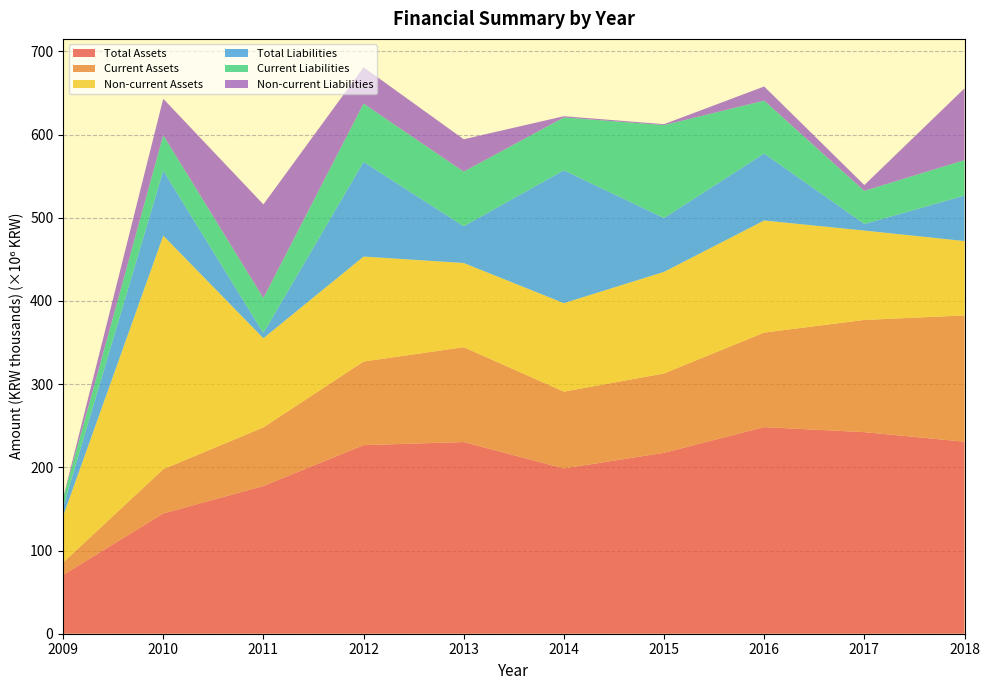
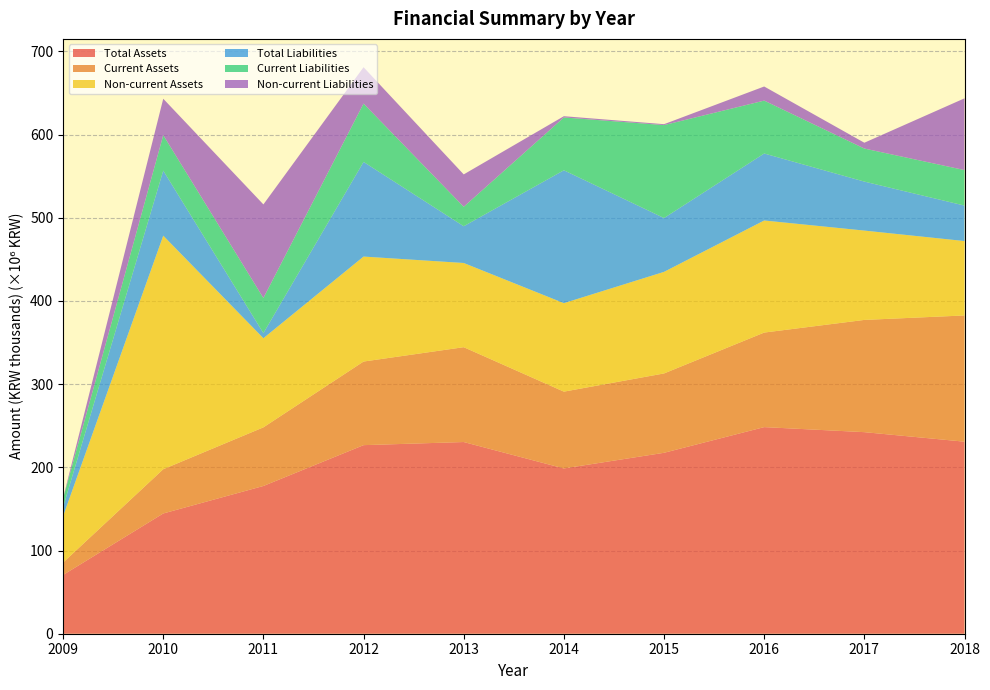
  {
    "Non-current Assets": {
      "2009": 60,
      "2010": 280,
      "2011": 110,
      "2012": 130,
      "2013": 100,
      "2014": 110,
      "2015": 120,
      "2016": 130,
      "2017": 110,
      "2018": 90
    },
    "Total Liabilities": {
      "2009": 10,
      "2010": 80,
      "2011": 10,
      "2012": 110,
      "2013": 40,
      "2014": 160,
      "2015": 60,
      "2016": 80,
-     "2017": 10,
-     "2018": 50
+     "2017": 60,
+     "2018": 40
    },
    "Current Liabilities": {
      "2010": 40,
      "2011": 40,
      "2012": 70,
-     "2013": 70,
+     "2013": 20,
      "2016": 60,
      "2017": 40,
      "2018": 40
    },
    "Non-current Liabilities": {
      "2010": 40,
      "2011": 110,
      "2013": 40,
      "2016": 20,
      "2017": 10,
      "2018": 90
    }
  }
